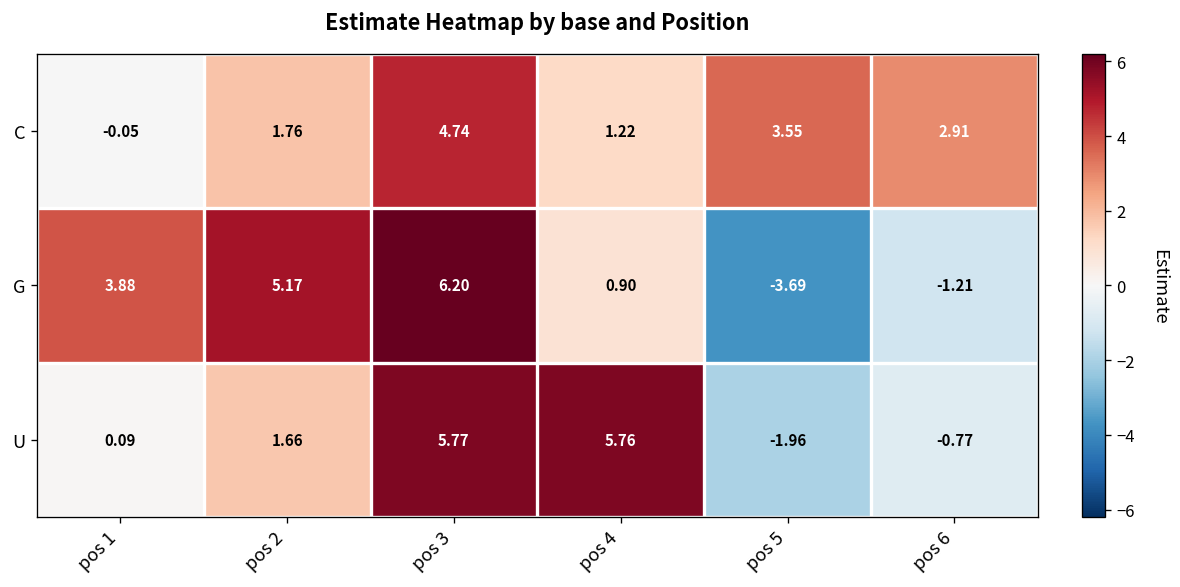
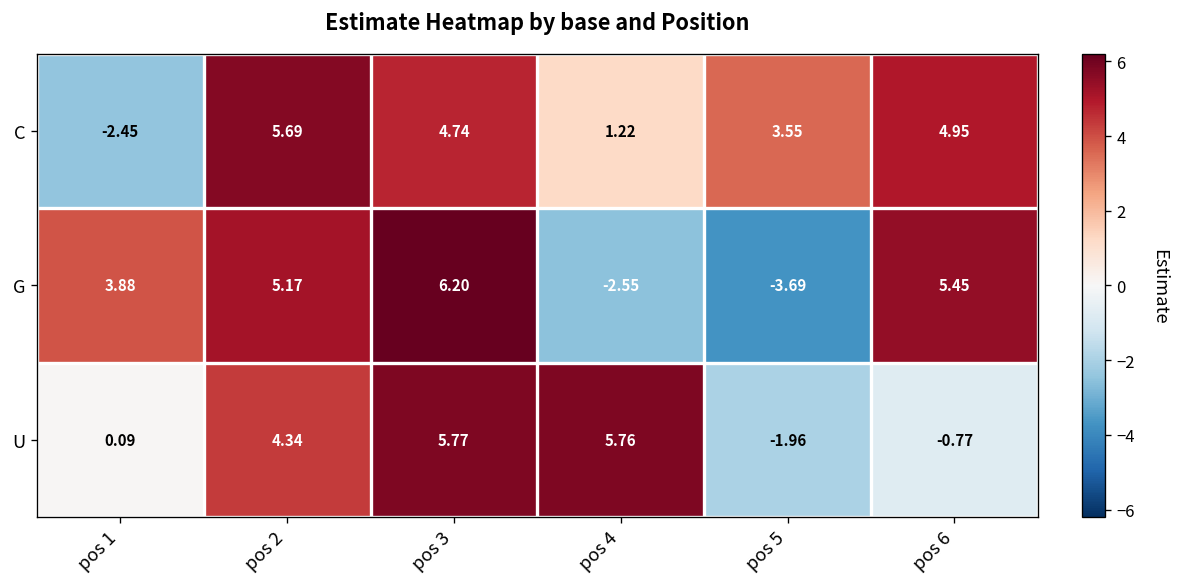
  {
    "C": {
-     "pos 1": -0.05,
-     "pos 2": 1.76,
+     "pos 1": -2.45,
+     "pos 2": 5.69,
      "pos 3": 4.74,
      "pos 4": 1.22,
      "pos 5": 3.55,
-     "pos 6": 2.91
+     "pos 6": 4.95
    },
    "G": {
      "pos 1": 3.88,
      "pos 2": 5.17,
      "pos 3": 6.20,
-     "pos 4": 0.90,
+     "pos 4": -2.55,
      "pos 5": -3.69,
-     "pos 6": -1.21
+     "pos 6": 5.45
    },
    "U": {
      "pos 1": 0.09,
-     "pos 2": 1.66,
+     "pos 2": 4.34,
      "pos 3": 5.77,
      "pos 4": 5.76,
      "pos 5": -1.96,
      "pos 6": -0.77
    }
  }
